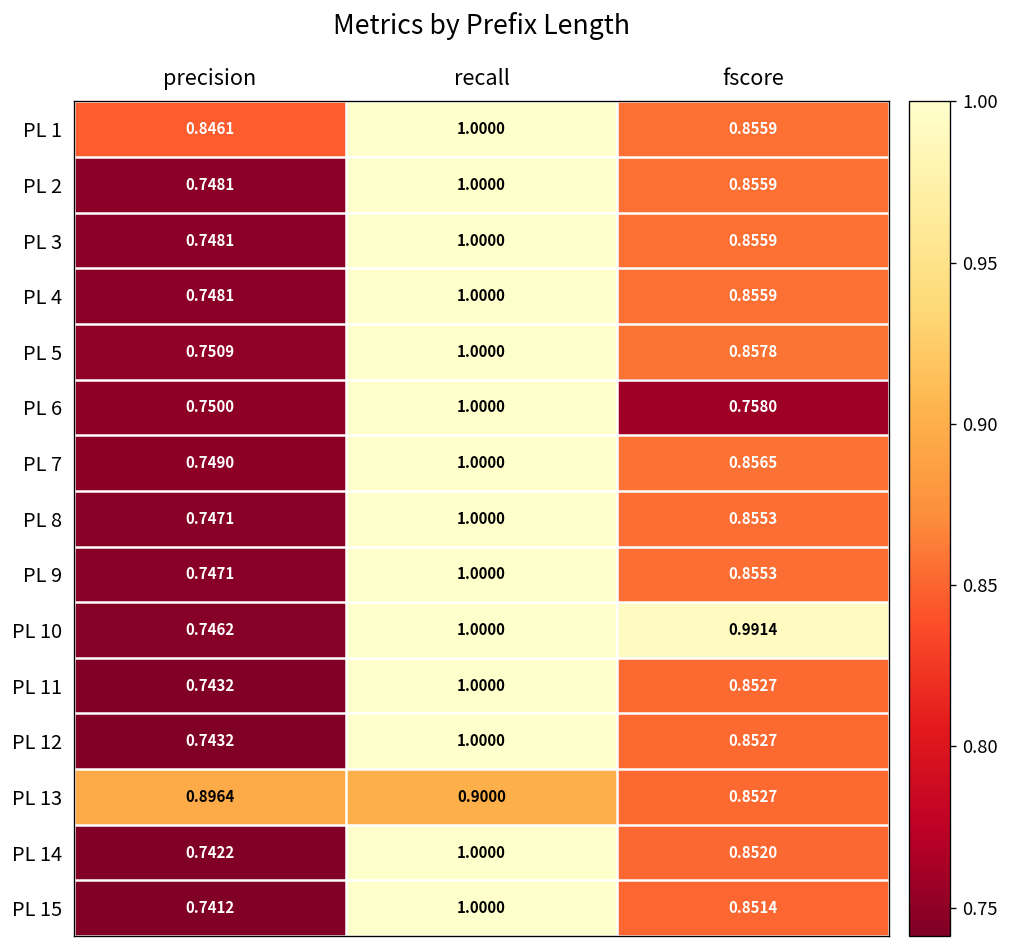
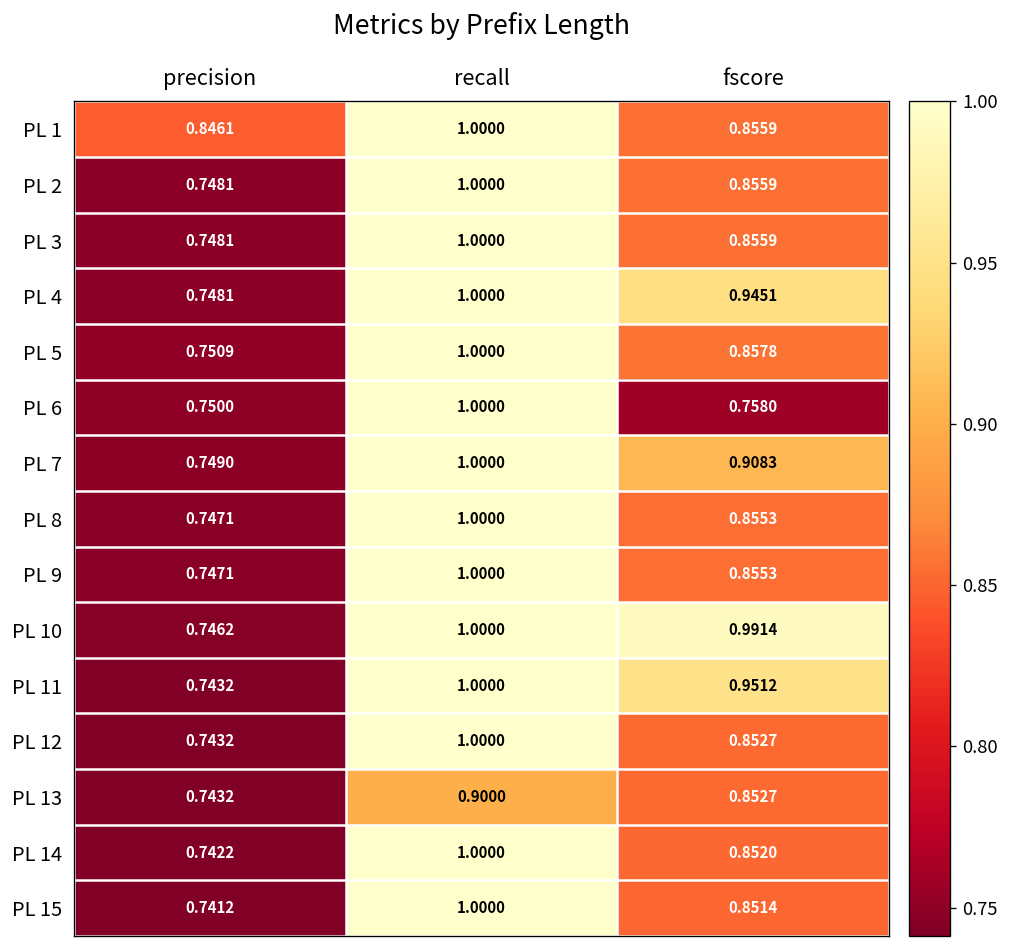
  {
    "PL 1": {
      "precision": 0.8461,
      "recall": 1.0000,
      "fscore": 0.8559
    },
    "PL 2": {
      "precision": 0.7481,
      "recall": 1.0000,
      "fscore": 0.8559
    },
    "PL 3": {
      "precision": 0.7481,
      "recall": 1.0000,
      "fscore": 0.8559
    },
    "PL 4": {
      "precision": 0.7481,
      "recall": 1.0000,
-     "fscore": 0.8559
+     "fscore": 0.9451
    },
    "PL 5": {
      "precision": 0.7509,
      "recall": 1.0000,
      "fscore": 0.8578
    },
    "PL 6": {
      "precision": 0.7500,
      "recall": 1.0000,
      "fscore": 0.7580
    },
    "PL 7": {
      "precision": 0.7490,
      "recall": 1.0000,
-     "fscore": 0.8565
+     "fscore": 0.9083
    },
    "PL 8": {
      "precision": 0.7471,
      "recall": 1.0000,
      "fscore": 0.8553
    },
    "PL 9": {
      "precision": 0.7471,
      "recall": 1.0000,
      "fscore": 0.8553
    },
    "PL 10": {
      "precision": 0.7462,
      "recall": 1.0000,
      "fscore": 0.9914
    },
    "PL 11": {
      "precision": 0.7432,
      "recall": 1.0000,
-     "fscore": 0.8527
+     "fscore": 0.9512
    },
    "PL 12": {
      "precision": 0.7432,
      "recall": 1.0000,
      "fscore": 0.8527
    },
    "PL 13": {
-     "precision": 0.8964,
+     "precision": 0.7432,
      "recall": 0.9000,
      "fscore": 0.8527
    },
    "PL 14": {
      "precision": 0.7422,
      "recall": 1.0000,
      "fscore": 0.8520
    },
    "PL 15": {
      "precision": 0.7412,
      "recall": 1.0000,
      "fscore": 0.8514
    }
  }
